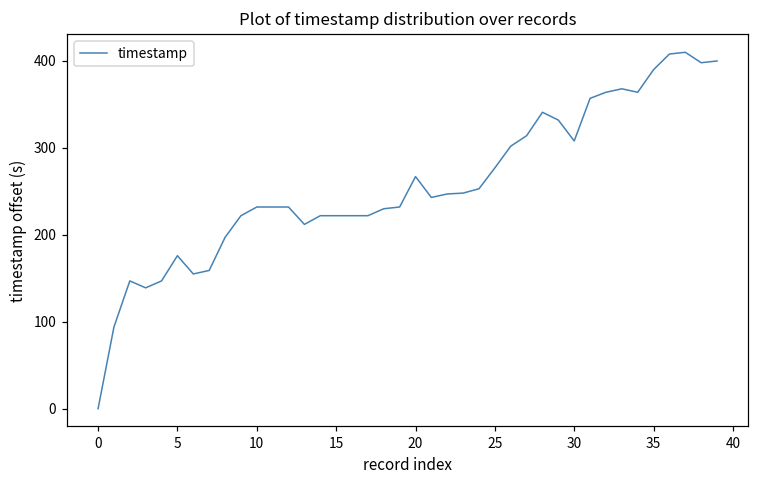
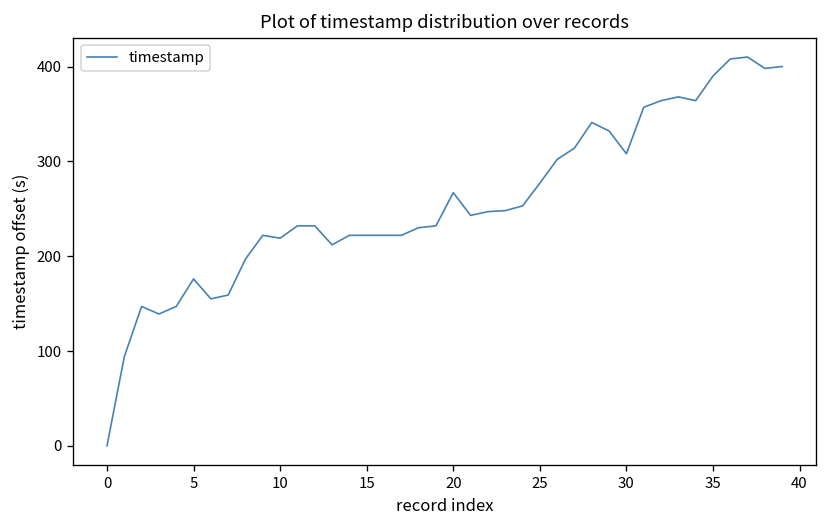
  {
    "0": 0,
    "5": 180,
-   "10": 230,
+   "10": 220,
    "15": 220,
    "20": 270,
    "25": 280,
    "30": 310,
    "35": 390
  }
